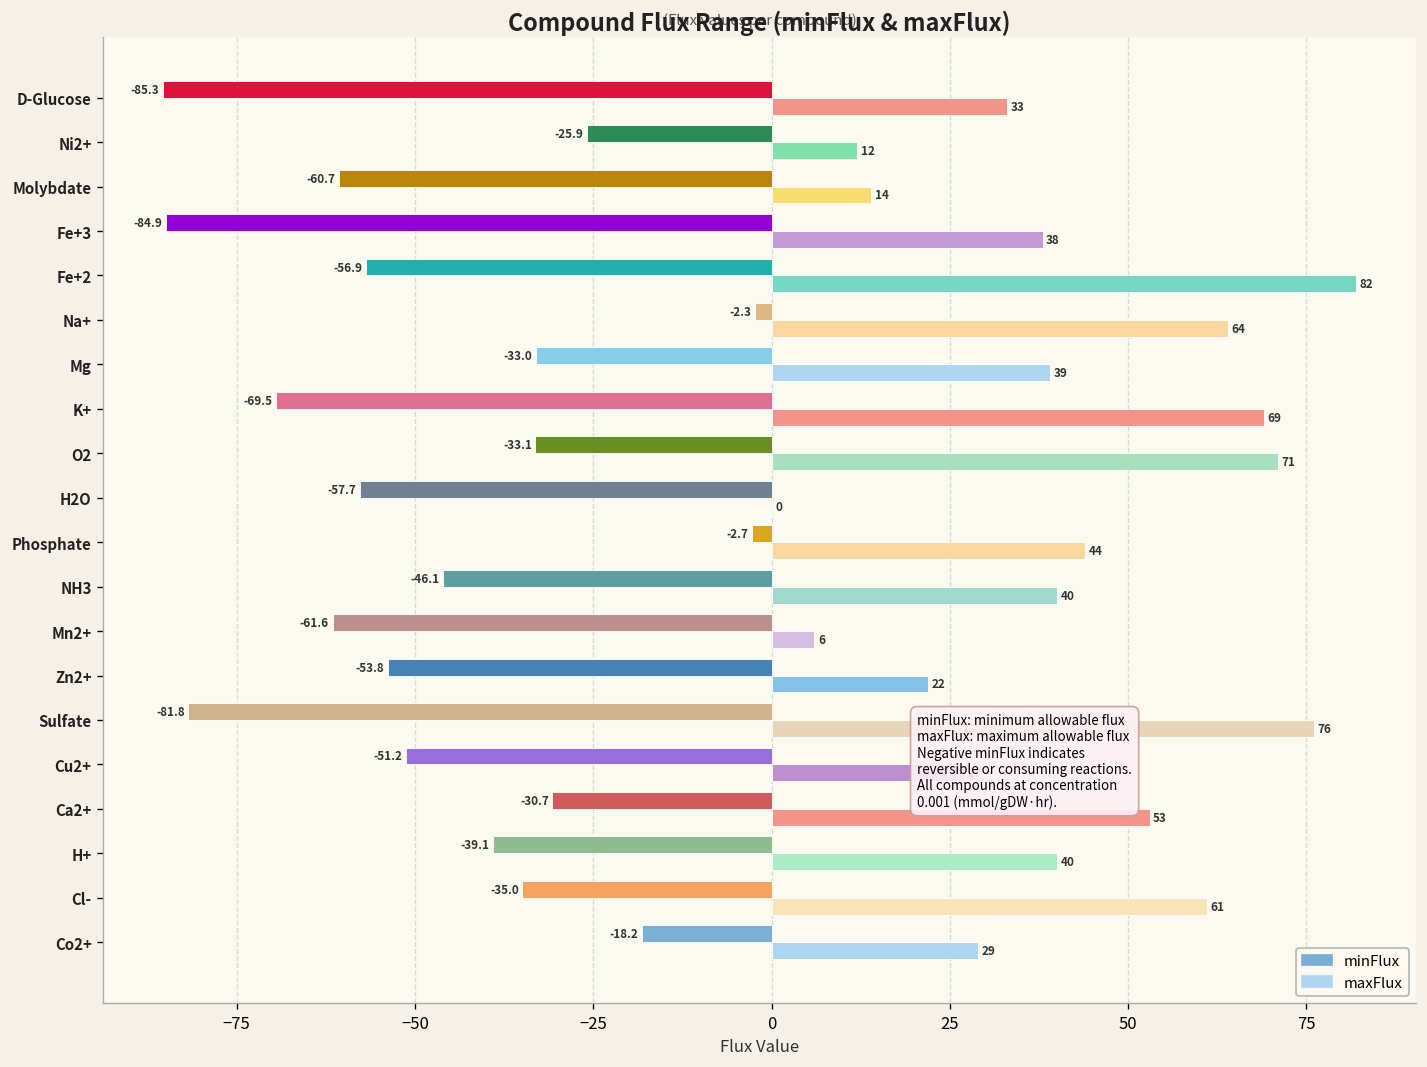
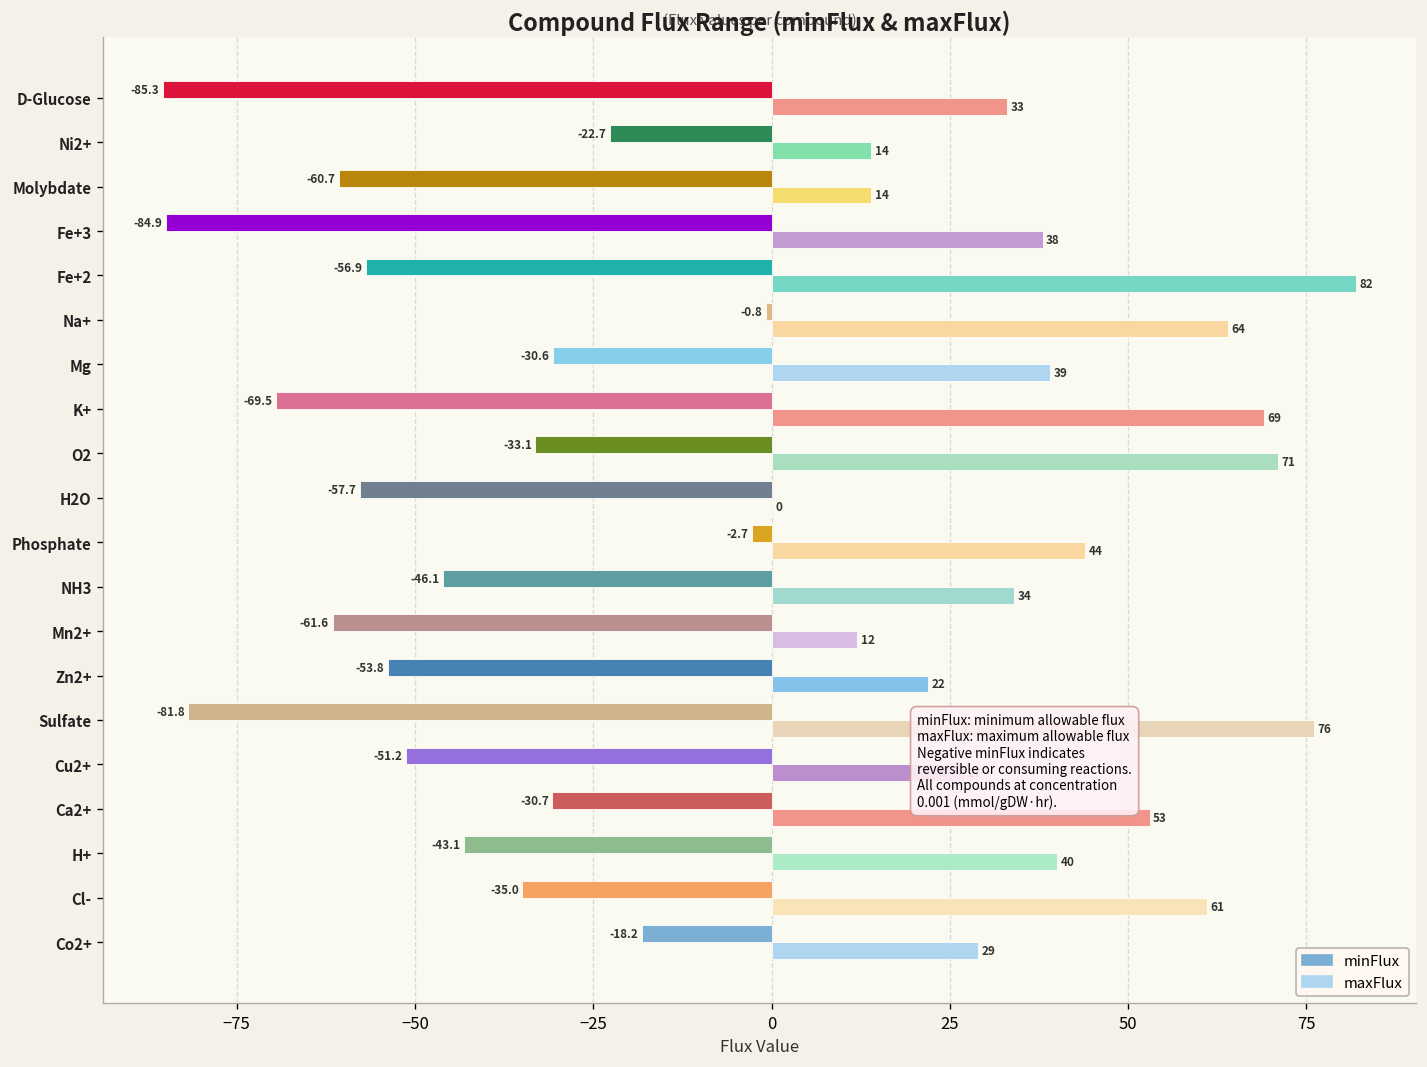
  {
    "minFlux": {
      "D-Glucose": -85.3,
-     "Ni2+": -25.9,
+     "Ni2+": -22.7,
      "Molybdate": -60.7,
      "Fe+3": -84.9,
      "Fe+2": -56.9,
-     "Na+": -2.3,
-     "Mg": -33.0,
+     "Na+": -0.8,
+     "Mg": -30.6,
      "K+": -69.5,
      "O2": -33.1,
      "H2O": -57.7,
      "Phosphate": -2.7,
      "NH3": -46.1,
      "Mn2+": -61.6,
      "Zn2+": -53.8,
      "Sulfate": -81.8,
      "Cu2+": -51.2,
      "Ca2+": -30.7,
-     "H+": -39.1,
+     "H+": -43.1,
      "Cl-": -35.0,
      "Co2+": -18.2
    },
    "maxFlux": {
      "D-Glucose": 33,
-     "Ni2+": 12,
+     "Ni2+": 14,
      "Molybdate": 14,
      "Fe+3": 38,
      "Fe+2": 82,
      "Na+": 64,
      "Mg": 39,
      "K+": 69,
      "O2": 71,
      "H2O": 0,
      "Phosphate": 44,
-     "NH3": 40,
-     "Mn2+": 6,
+     "NH3": 34,
+     "Mn2+": 12,
      "Zn2+": 22,
      "Sulfate": 76,
      "Ca2+": 53,
      "H+": 40,
      "Cl-": 61,
      "Co2+": 29
    }
  }
